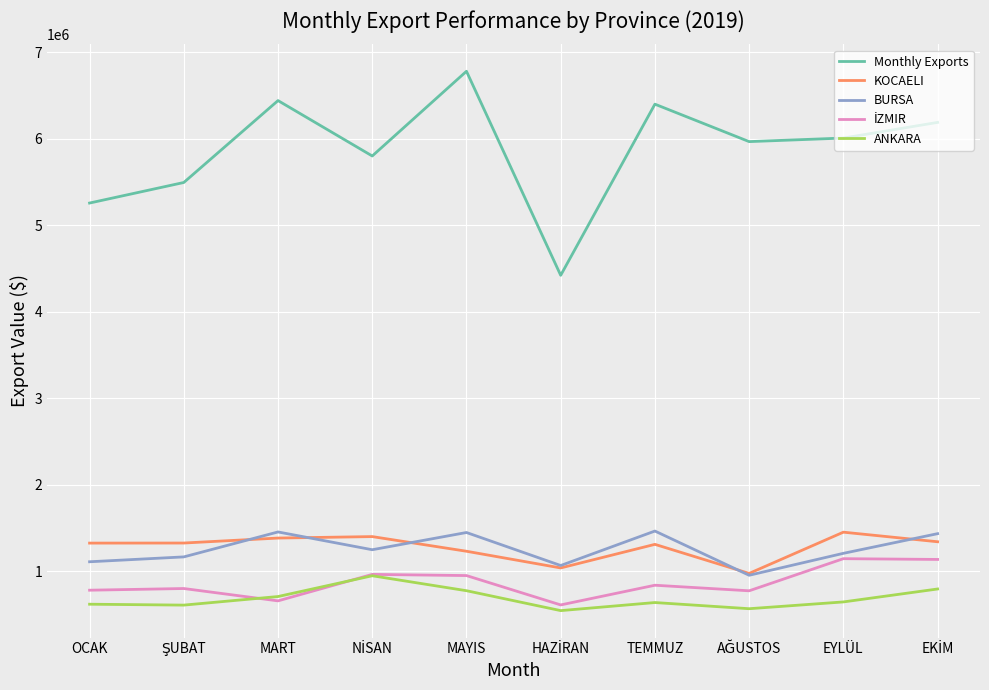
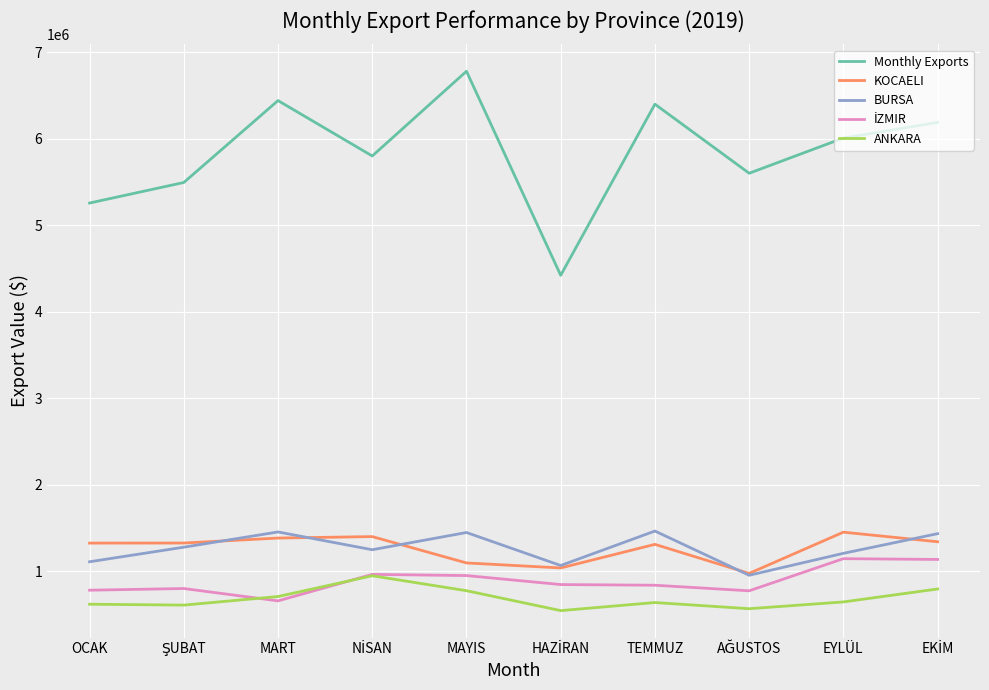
  {
    "Monthly Exports": {
      "OCAK": 5300000,
      "ŞUBAT": 5500000,
      "MART": 6400000,
      "NİSAN": 5800000,
      "MAYIS": 6800000,
      "HAZİRAN": 4400000,
      "TEMMUZ": 6400000,
-     "AĞUSTOS": 6000000
+     "AĞUSTOS": 5600000
    },
    "KOCAELI": {
      "OCAK": 1300000,
      "ŞUBAT": 1300000,
      "MART": 1400000,
      "NİSAN": 1400000,
-     "MAYIS": 1200000,
+     "MAYIS": 1100000,
      "TEMMUZ": 1300000,
      "EYLÜL": 1500000,
      "EKİM": 1300000
    },
    "BURSA": {
      "OCAK": 1100000,
-     "ŞUBAT": 1200000,
+     "ŞUBAT": 1300000,
      "MART": 1500000,
      "NİSAN": 1200000,
      "MAYIS": 1400000,
      "TEMMUZ": 1500000,
      "EYLÜL": 1200000,
      "EKİM": 1400000
    },
    "İZMIR": {
      "OCAK": 800000,
      "ŞUBAT": 800000,
      "MART": 700000,
      "MAYIS": 900000,
-     "HAZİRAN": 600000,
+     "HAZİRAN": 800000,
      "TEMMUZ": 800000,
      "AĞUSTOS": 800000,
      "EYLÜL": 1100000,
      "EKİM": 1100000
    },
    "ANKARA": {
      "OCAK": 600000,
      "ŞUBAT": 600000,
      "MART": 700000,
      "MAYIS": 800000,
      "HAZİRAN": 500000,
      "TEMMUZ": 600000,
      "AĞUSTOS": 600000,
      "EYLÜL": 600000,
      "EKİM": 800000
    }
  }
